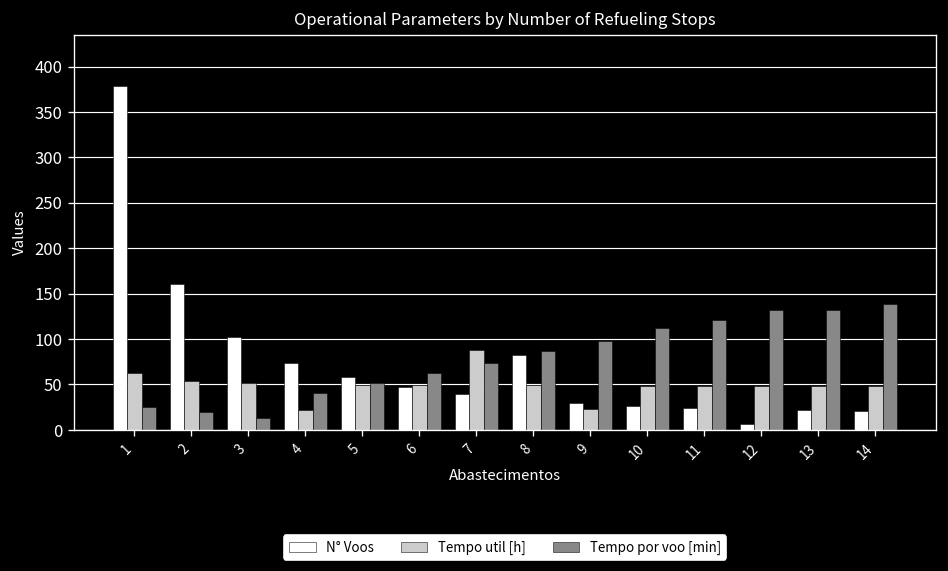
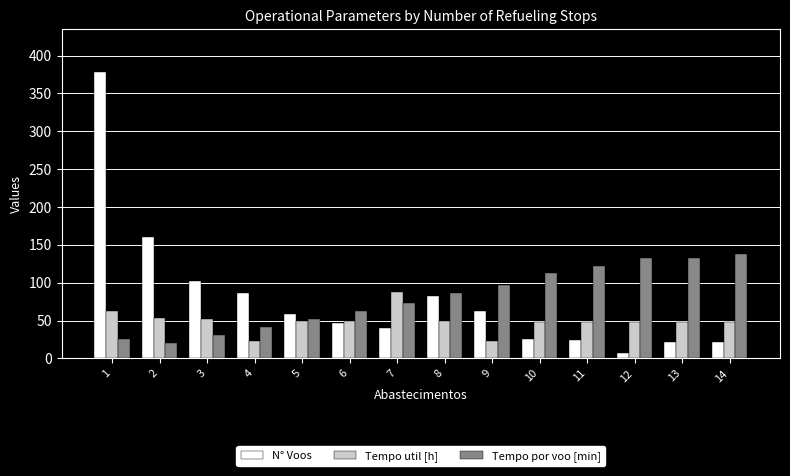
  {
    "N° Voos": {
      "1": 380,
      "2": 160,
      "3": 100,
-     "4": 70,
+     "4": 90,
      "5": 60,
      "6": 50,
      "7": 40,
      "8": 80,
-     "9": 30,
+     "9": 60,
      "10": 30,
      "11": 20,
      "12": 10,
      "13": 20,
      "14": 20
    },
    "Tempo util [h]": {
      "1": 60,
      "2": 50,
      "3": 50,
      "4": 20,
      "5": 50,
      "6": 50,
      "7": 90,
      "8": 50,
      "9": 20,
      "10": 50,
      "11": 50,
      "12": 50,
      "13": 50,
      "14": 50
    },
    "Tempo por voo [min]": {
      "1": 30,
      "2": 20,
-     "3": 10,
+     "3": 30,
      "4": 40,
      "5": 50,
      "6": 60,
      "7": 70,
      "8": 90,
      "9": 100,
      "10": 110,
      "11": 120,
      "12": 130,
      "13": 130,
      "14": 140
    }
  }
